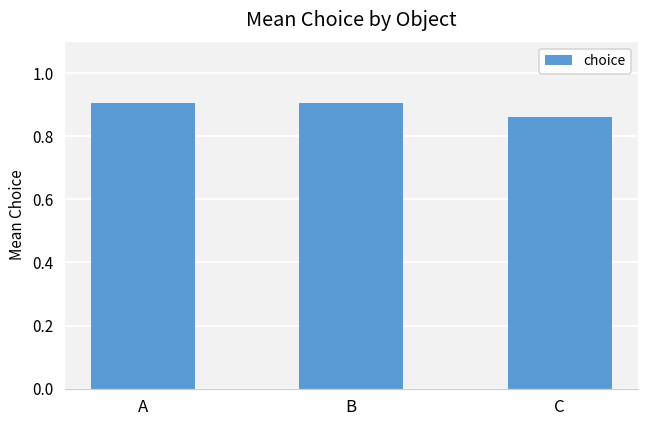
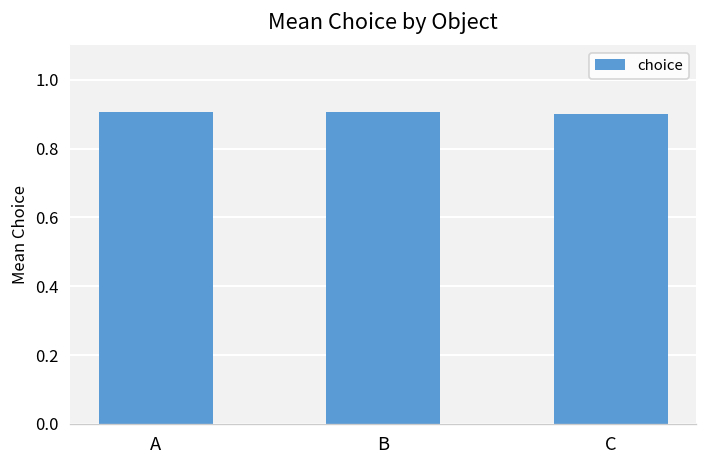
  {
    "A": 0.91,
    "B": 0.91,
-   "C": 0.86
+   "C": 0.90
  }
